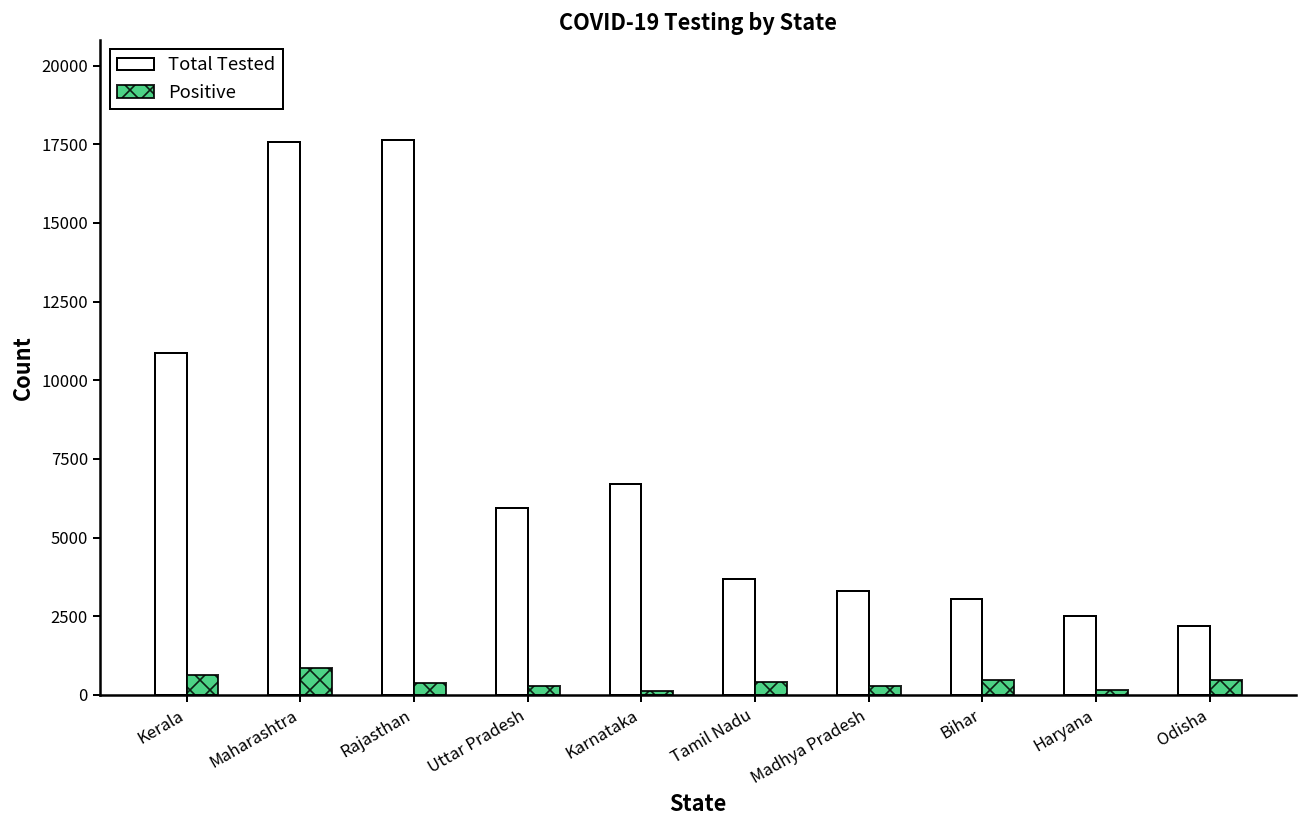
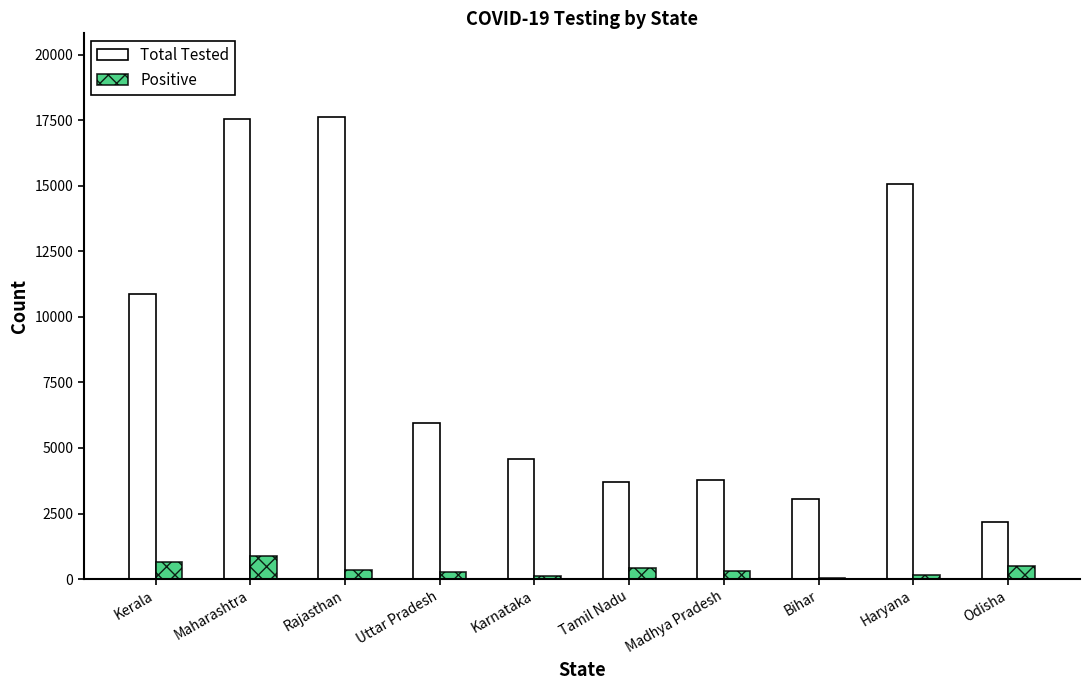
  {
    "Total Tested": {
      "Kerala": 10900,
      "Maharashtra": 17600,
      "Rajasthan": 17600,
      "Uttar Pradesh": 5900,
-     "Karnataka": 6700,
+     "Karnataka": 4600,
      "Tamil Nadu": 3700,
-     "Madhya Pradesh": 3300,
+     "Madhya Pradesh": 3800,
      "Bihar": 3000,
-     "Haryana": 2500,
+     "Haryana": 15100,
      "Odisha": 2200
    },
    "Positive": {
      "Kerala": 600,
      "Maharashtra": 900,
      "Rajasthan": 400,
      "Uttar Pradesh": 300,
      "Karnataka": 100,
      "Tamil Nadu": 400,
      "Madhya Pradesh": 300,
-     "Bihar": 500,
+     "Bihar": 0,
      "Haryana": 100,
      "Odisha": 500
    }
  }
